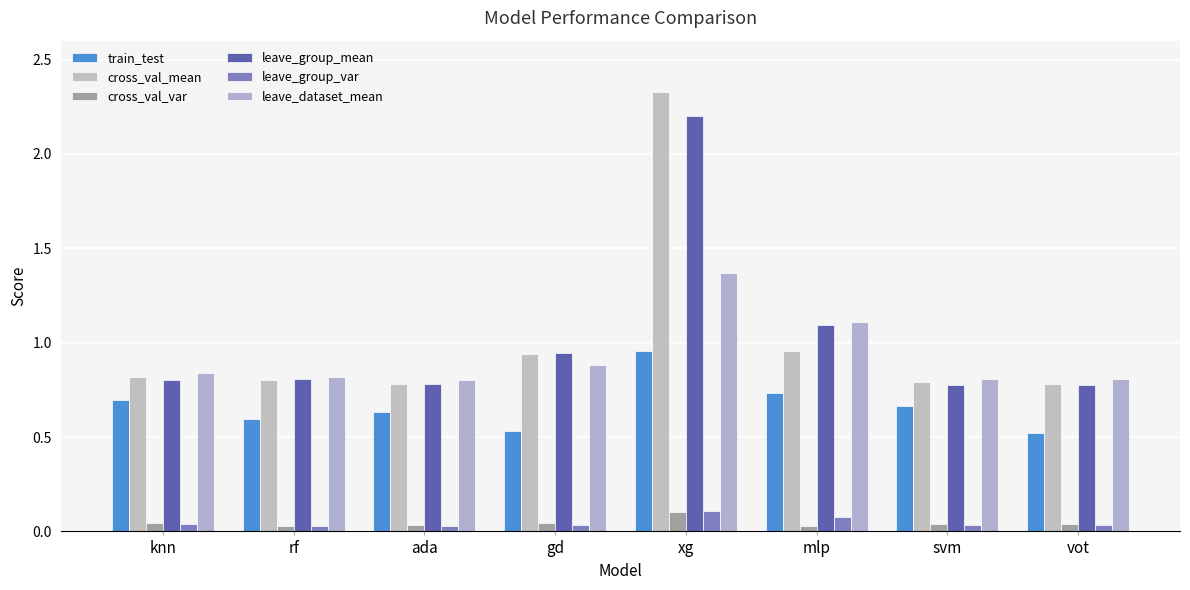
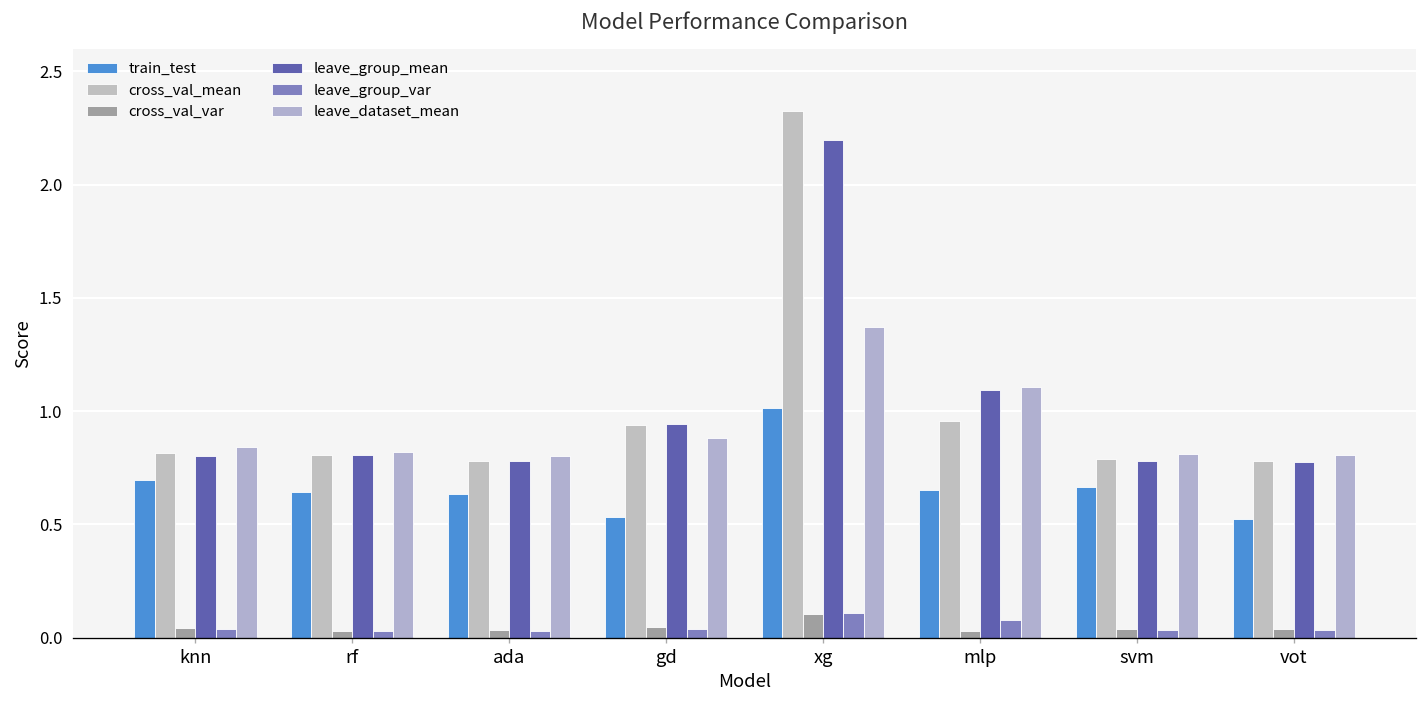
  {
    "train_test": {
      "knn": 0.70,
-     "rf": 0.59,
+     "rf": 0.64,
      "ada": 0.63,
      "gd": 0.53,
-     "xg": 0.96,
-     "mlp": 0.73,
+     "xg": 1.01,
+     "mlp": 0.65,
      "svm": 0.67,
      "vot": 0.52
    }
  }
